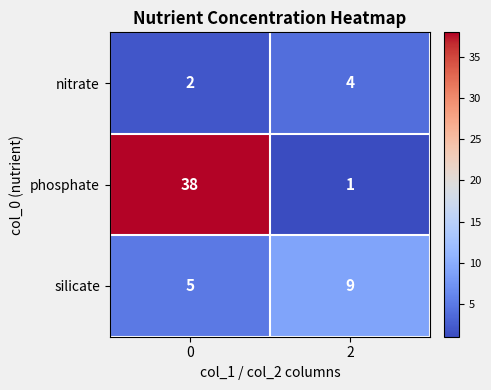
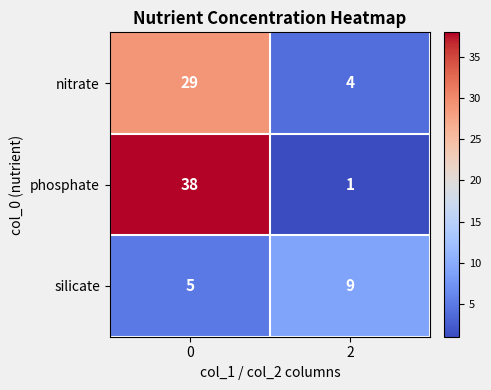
  {
    "nitrate": {
-     "0": 2,
+     "0": 29,
      "2": 4
    },
    "phosphate": {
      "0": 38,
      "2": 1
    },
    "silicate": {
      "0": 5,
      "2": 9
    }
  }
